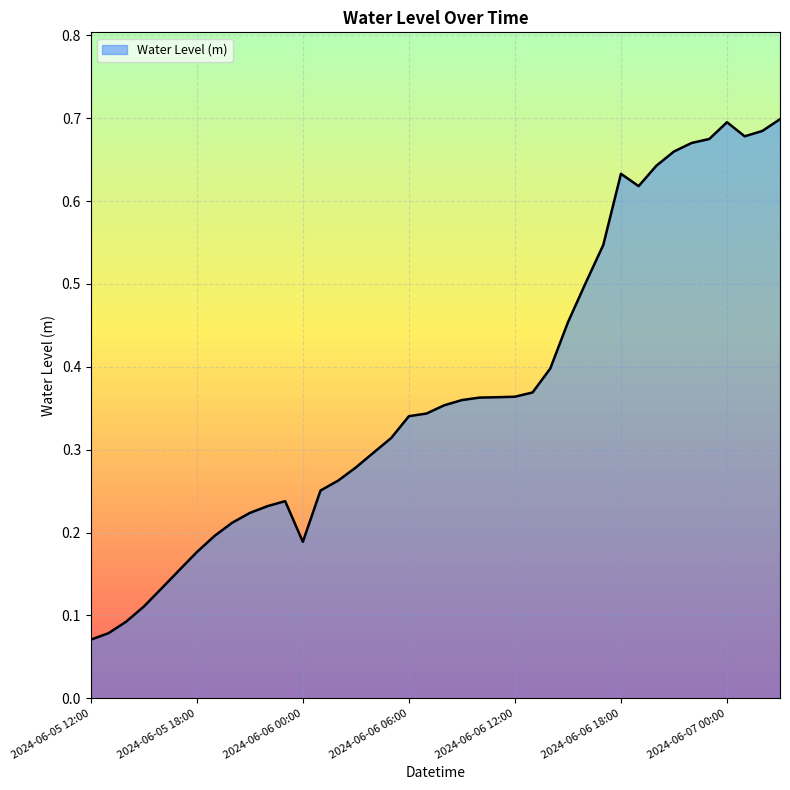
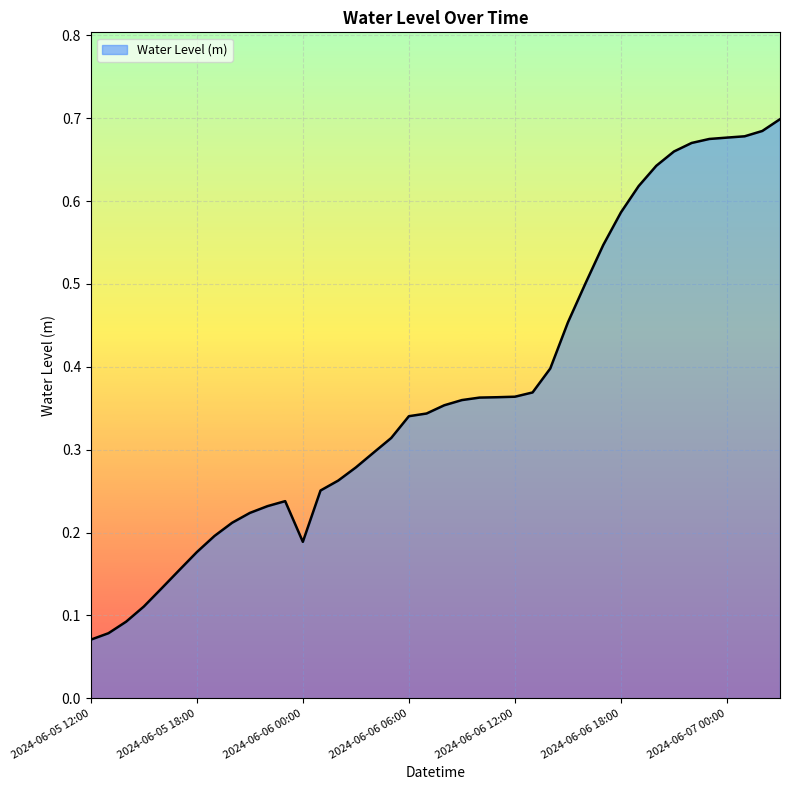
  {
    "2024-06-05 12:00": 0.07,
    "2024-06-05 18:00": 0.18,
    "2024-06-06 00:00": 0.19,
    "2024-06-06 06:00": 0.34,
    "2024-06-06 12:00": 0.36,
-   "2024-06-06 18:00": 0.63,
-   "2024-06-07 00:00": 0.70
+   "2024-06-06 18:00": 0.59,
+   "2024-06-07 00:00": 0.68
  }
